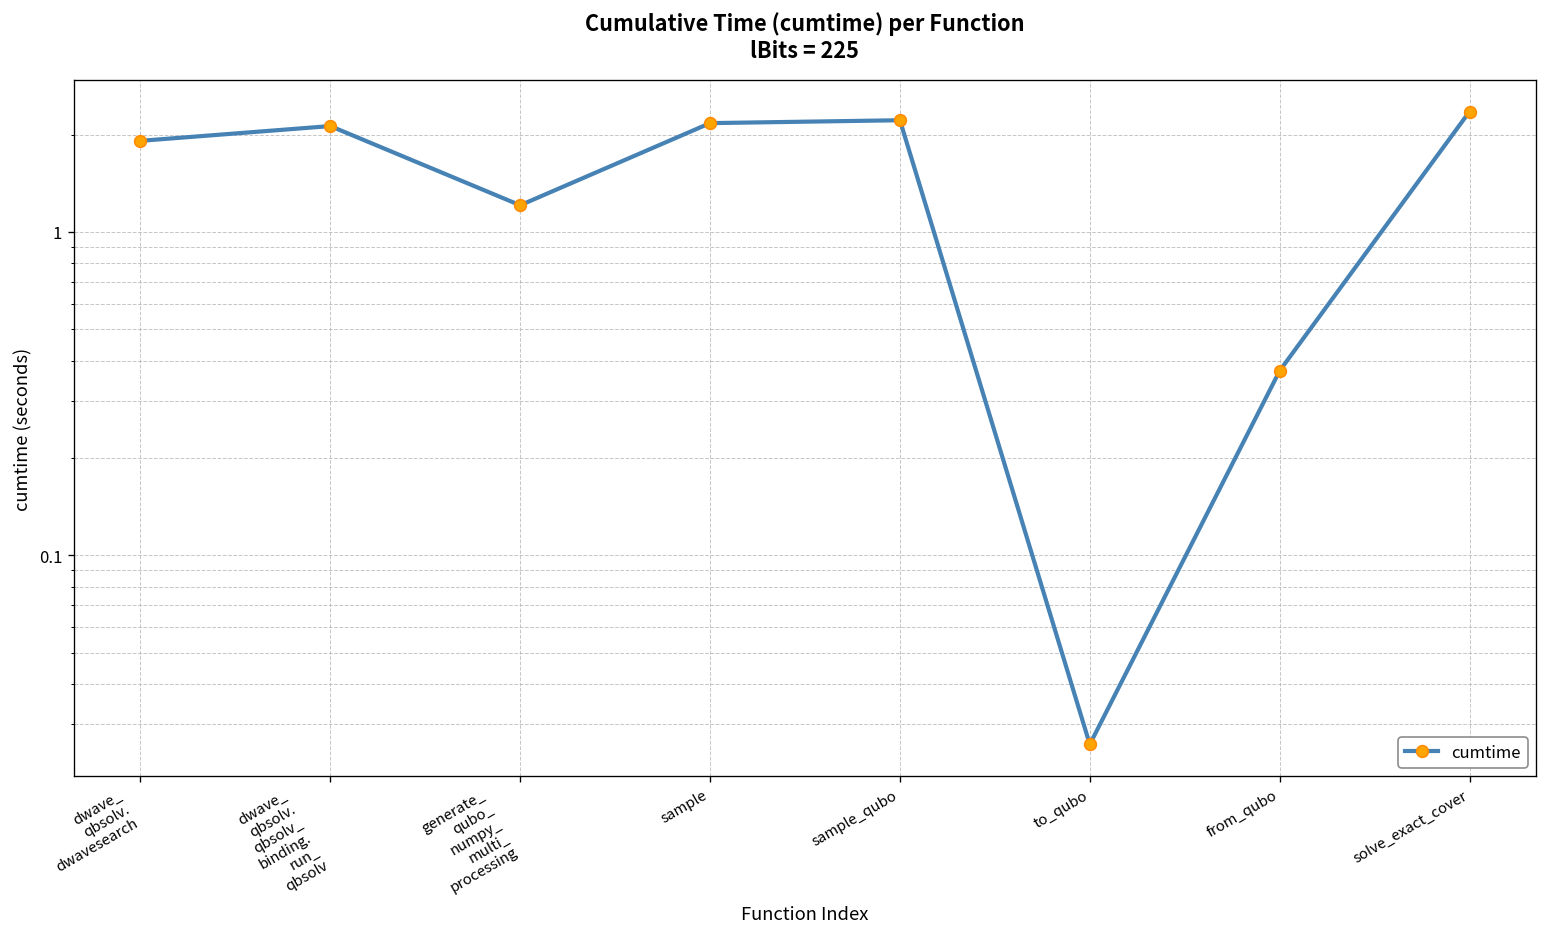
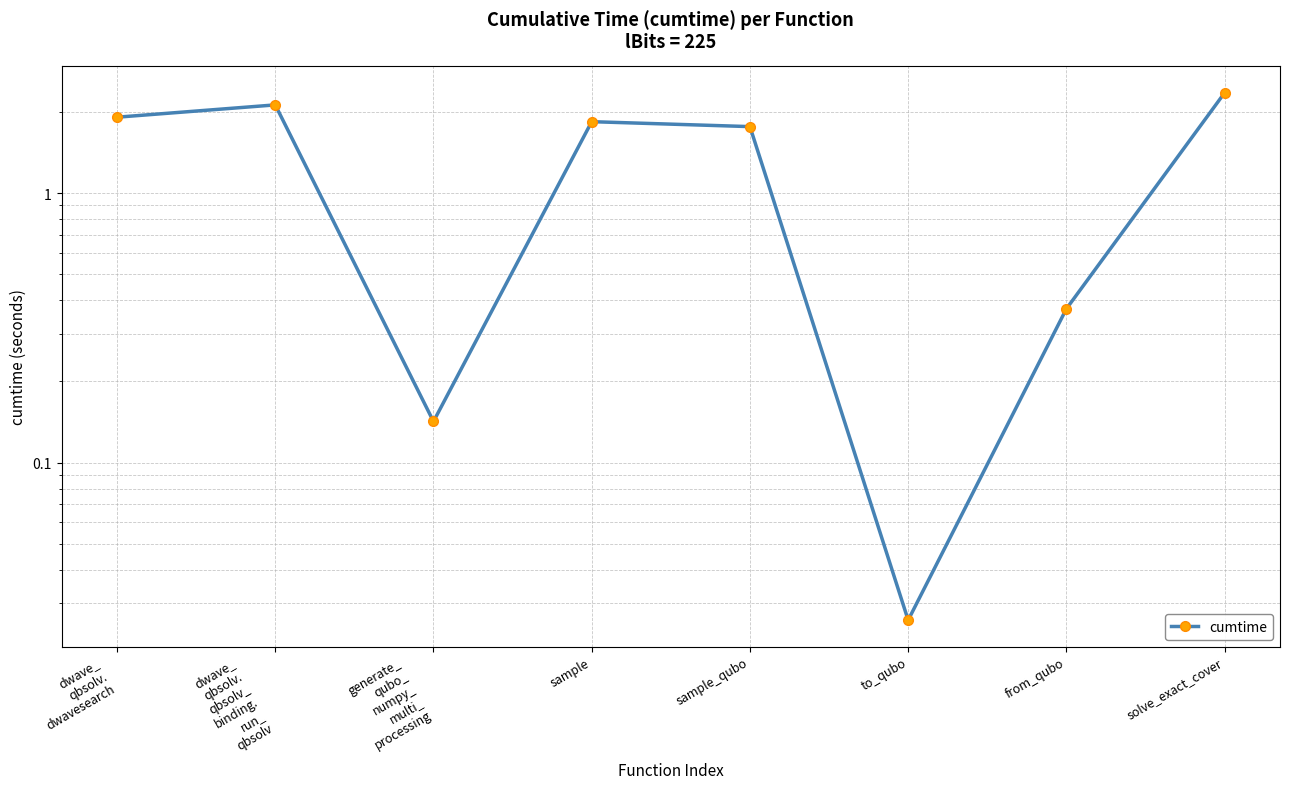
  {
    "dwave_ qbsolv. dwavesearch": 1.9,
    "dwave_ qbsolv. qbsolv_ binding. run_ qbsolv": 2.1,
-   "generate_ qubo_ numpy_ multi_ processing": 1.2,
-   "sample": 2.2,
-   "sample_qubo": 2.2,
+   "generate_ qubo_ numpy_ multi_ processing": 0.14,
+   "sample": 1.8,
+   "sample_qubo": 1.8,
    "to_qubo": 0.026,
    "from_qubo": 0.37,
    "solve_exact_cover": 2.4
  }
